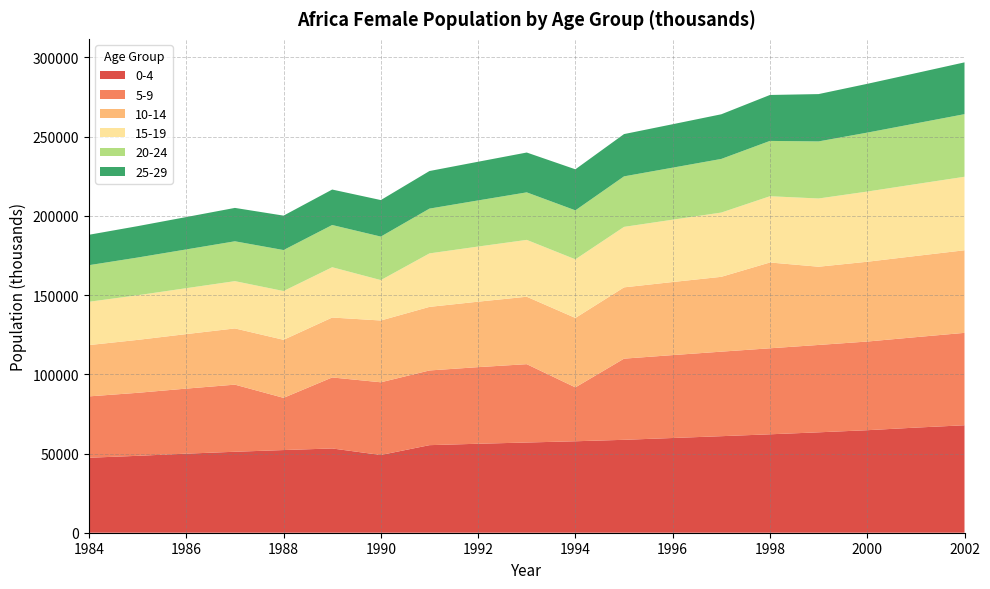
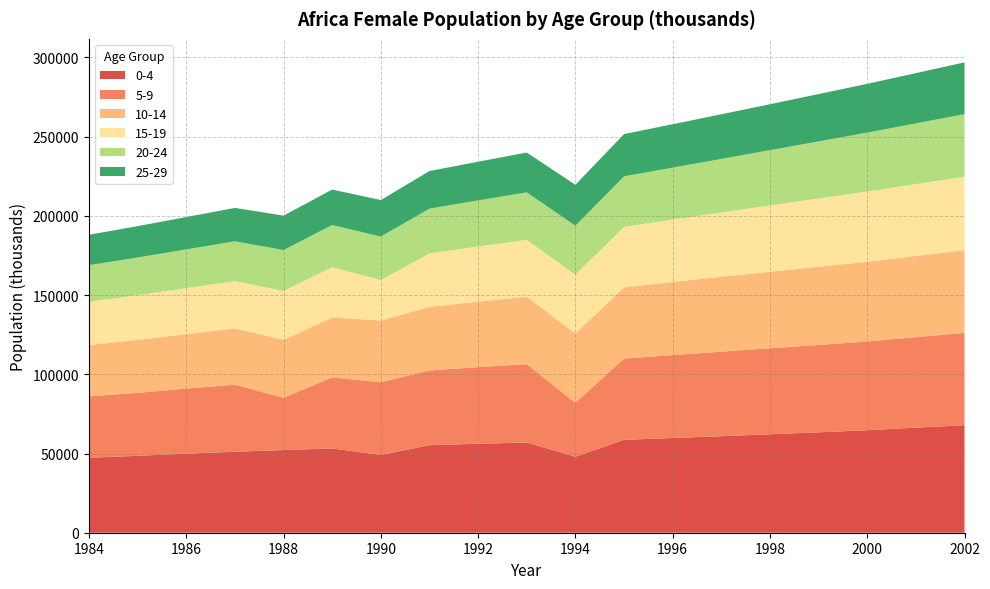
  {
    "0-4": {
      "1984": 47000,
      "1986": 50000,
      "1988": 52000,
      "1990": 49000,
      "1992": 56000,
-     "1994": 58000,
+     "1994": 48000,
      "1996": 60000,
      "1998": 62000,
      "2000": 65000,
      "2002": 68000
    },
    "5-9": {
      "1984": 39000,
      "1986": 41000,
      "1988": 33000,
      "1990": 46000,
      "1992": 48000,
      "1994": 34000,
      "1996": 52000,
      "1998": 54000,
      "2000": 56000,
      "2002": 58000
    },
    "10-14": {
      "1984": 32000,
      "1986": 34000,
      "1988": 37000,
      "1990": 39000,
      "1992": 41000,
      "1994": 44000,
      "1996": 46000,
-     "1998": 54000,
+     "1998": 48000,
      "2000": 50000,
      "2002": 52000
    },
    "15-19": {
      "1984": 27000,
      "1986": 29000,
      "1988": 31000,
      "1990": 25000,
      "1992": 35000,
      "1994": 37000,
      "1996": 39000,
      "1998": 42000,
      "2000": 44000,
      "2002": 46000
    },
    "20-24": {
      "1984": 23000,
      "1986": 24000,
      "1988": 26000,
      "1990": 27000,
      "1992": 29000,
      "1994": 31000,
      "1996": 33000,
      "1998": 35000,
      "2000": 37000,
      "2002": 40000
    },
    "25-29": {
      "1984": 19000,
      "1986": 20000,
      "1988": 22000,
      "1990": 23000,
      "1992": 24000,
      "1994": 26000,
      "1996": 27000,
      "1998": 29000,
      "2000": 31000,
      "2002": 33000
    }
  }
